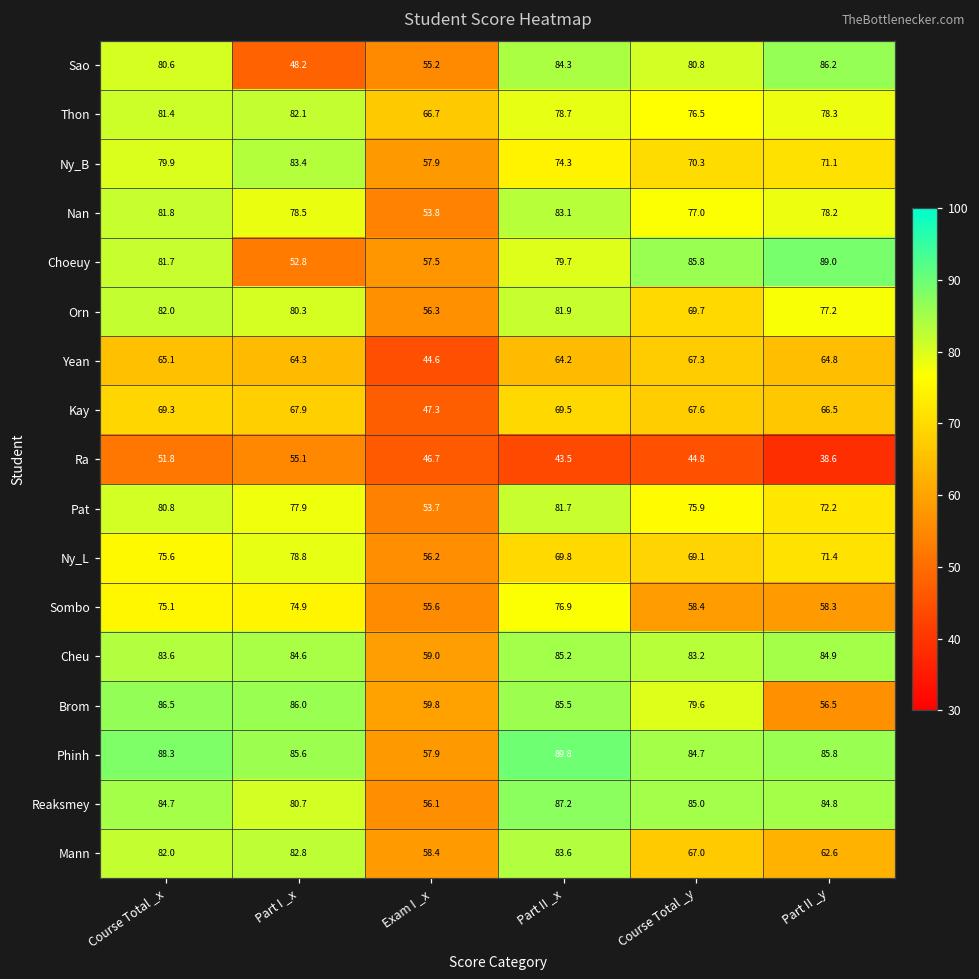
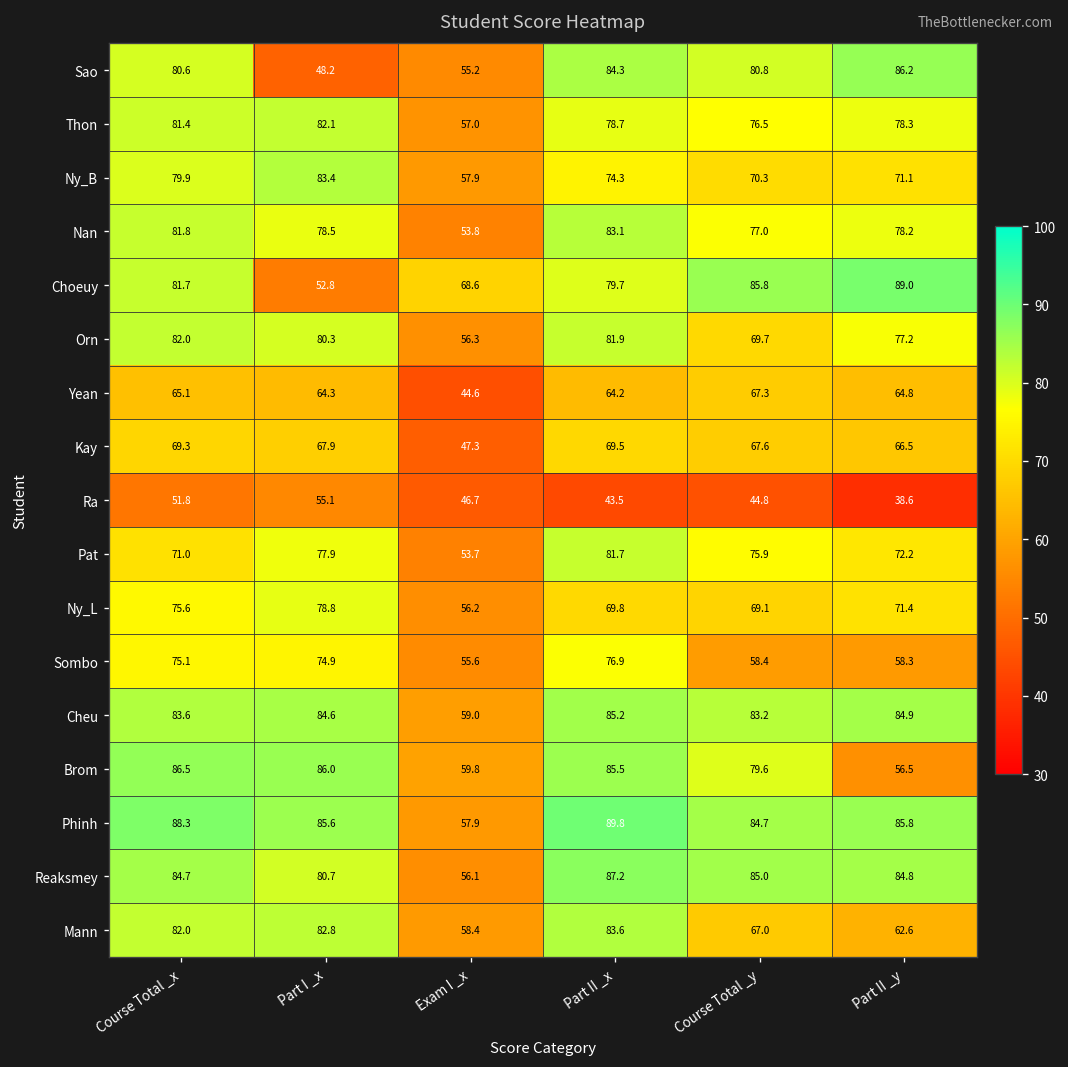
  {
    "Sao": {
      "Course Total _x": 80.6,
      "Part I _x": 48.2,
      "Exam I _x": 55.2,
      "Part II _x": 84.3,
      "Course Total _y": 80.8,
      "Part II _y": 86.2
    },
    "Thon": {
      "Course Total _x": 81.4,
      "Part I _x": 82.1,
-     "Exam I _x": 66.7,
+     "Exam I _x": 57.0,
      "Part II _x": 78.7,
      "Course Total _y": 76.5,
      "Part II _y": 78.3
    },
    "Ny_B": {
      "Course Total _x": 79.9,
      "Part I _x": 83.4,
      "Exam I _x": 57.9,
      "Part II _x": 74.3,
      "Course Total _y": 70.3,
      "Part II _y": 71.1
    },
    "Nan": {
      "Course Total _x": 81.8,
      "Part I _x": 78.5,
      "Exam I _x": 53.8,
      "Part II _x": 83.1,
      "Course Total _y": 77.0,
      "Part II _y": 78.2
    },
    "Choeuy": {
      "Course Total _x": 81.7,
      "Part I _x": 52.8,
-     "Exam I _x": 57.5,
+     "Exam I _x": 68.6,
      "Part II _x": 79.7,
      "Course Total _y": 85.8,
      "Part II _y": 89.0
    },
    "Orn": {
      "Course Total _x": 82.0,
      "Part I _x": 80.3,
      "Exam I _x": 56.3,
      "Part II _x": 81.9,
      "Course Total _y": 69.7,
      "Part II _y": 77.2
    },
    "Yean": {
      "Course Total _x": 65.1,
      "Part I _x": 64.3,
      "Exam I _x": 44.6,
      "Part II _x": 64.2,
      "Course Total _y": 67.3,
      "Part II _y": 64.8
    },
    "Kay": {
      "Course Total _x": 69.3,
      "Part I _x": 67.9,
      "Exam I _x": 47.3,
      "Part II _x": 69.5,
      "Course Total _y": 67.6,
      "Part II _y": 66.5
    },
    "Ra": {
      "Course Total _x": 51.8,
      "Part I _x": 55.1,
      "Exam I _x": 46.7,
      "Part II _x": 43.5,
      "Course Total _y": 44.8,
      "Part II _y": 38.6
    },
    "Pat": {
-     "Course Total _x": 80.8,
+     "Course Total _x": 71.0,
      "Part I _x": 77.9,
      "Exam I _x": 53.7,
      "Part II _x": 81.7,
      "Course Total _y": 75.9,
      "Part II _y": 72.2
    },
    "Ny_L": {
      "Course Total _x": 75.6,
      "Part I _x": 78.8,
      "Exam I _x": 56.2,
      "Part II _x": 69.8,
      "Course Total _y": 69.1,
      "Part II _y": 71.4
    },
    "Sombo": {
      "Course Total _x": 75.1,
      "Part I _x": 74.9,
      "Exam I _x": 55.6,
      "Part II _x": 76.9,
      "Course Total _y": 58.4,
      "Part II _y": 58.3
    },
    "Cheu": {
      "Course Total _x": 83.6,
      "Part I _x": 84.6,
      "Exam I _x": 59.0,
      "Part II _x": 85.2,
      "Course Total _y": 83.2,
      "Part II _y": 84.9
    },
    "Brom": {
      "Course Total _x": 86.5,
      "Part I _x": 86.0,
      "Exam I _x": 59.8,
      "Part II _x": 85.5,
      "Course Total _y": 79.6,
      "Part II _y": 56.5
    },
    "Phinh": {
      "Course Total _x": 88.3,
      "Part I _x": 85.6,
      "Exam I _x": 57.9,
      "Part II _x": 89.8,
      "Course Total _y": 84.7,
      "Part II _y": 85.8
    },
    "Reaksmey": {
      "Course Total _x": 84.7,
      "Part I _x": 80.7,
      "Exam I _x": 56.1,
      "Part II _x": 87.2,
      "Course Total _y": 85.0,
      "Part II _y": 84.8
    },
    "Mann": {
      "Course Total _x": 82.0,
      "Part I _x": 82.8,
      "Exam I _x": 58.4,
      "Part II _x": 83.6,
      "Course Total _y": 67.0,
      "Part II _y": 62.6
    }
  }
